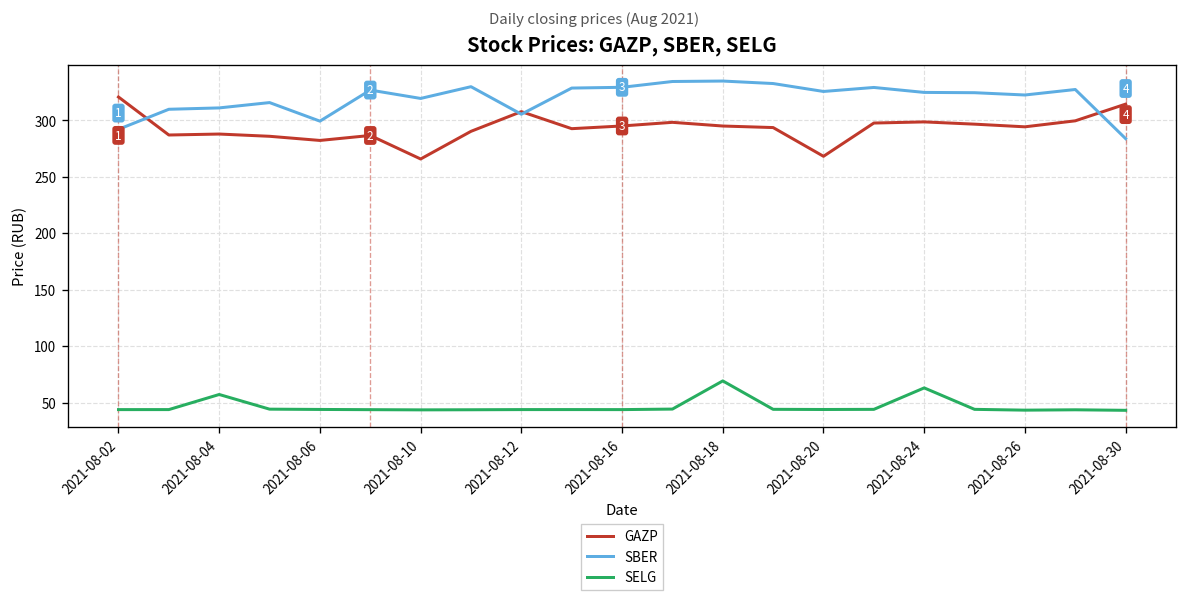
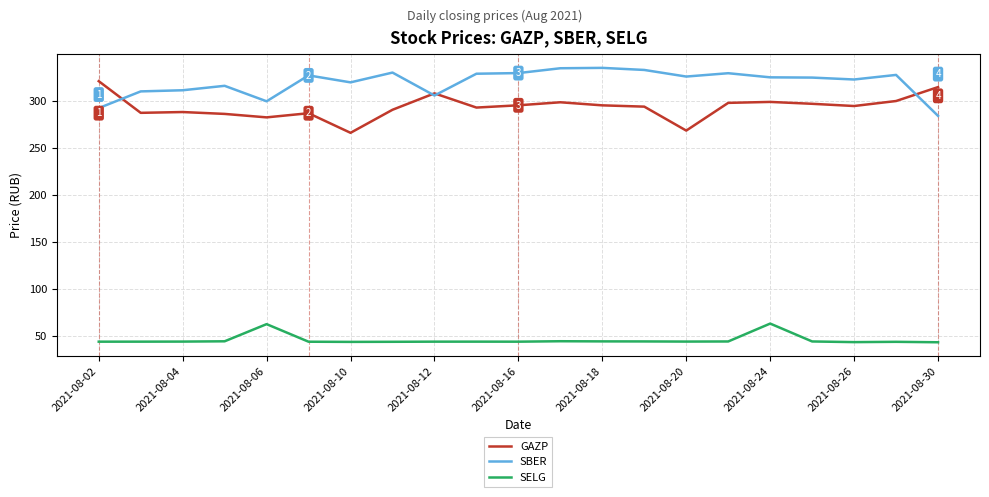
  {
    "GAZP": {
      "2021-08-04": 290,
      "2021-08-06": 280,
      "2021-08-10": 270,
      "2021-08-18": 300,
      "2021-08-20": 270,
      "2021-08-24": 300,
      "2021-08-26": 290
    },
    "SBER": {
      "2021-08-04": 310,
      "2021-08-06": 300,
      "2021-08-10": 320,
      "2021-08-18": 330,
      "2021-08-20": 330,
      "2021-08-24": 320,
      "2021-08-26": 320,
      "2021-08-30": 280
    },
    "SELG": {
      "2021-08-02": 40,
-     "2021-08-04": 60,
-     "2021-08-06": 40,
+     "2021-08-04": 40,
+     "2021-08-06": 60,
      "2021-08-10": 40,
      "2021-08-12": 40,
      "2021-08-16": 40,
-     "2021-08-18": 70,
+     "2021-08-18": 40,
      "2021-08-20": 40,
      "2021-08-24": 60,
      "2021-08-26": 40,
      "2021-08-30": 40
    }
  }
